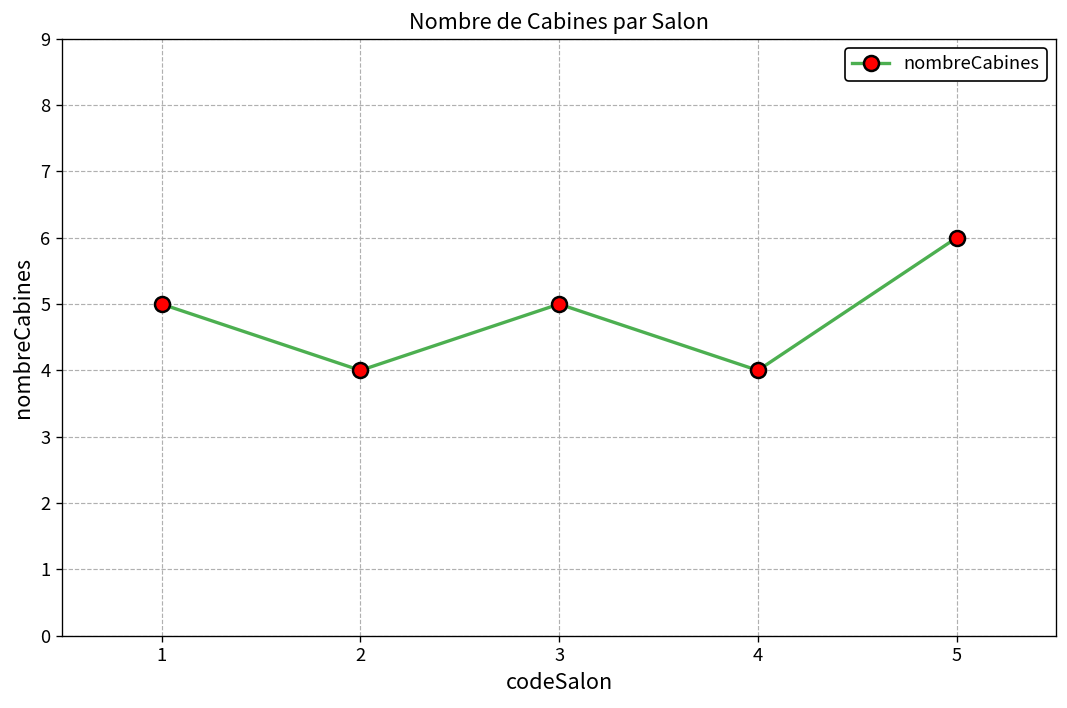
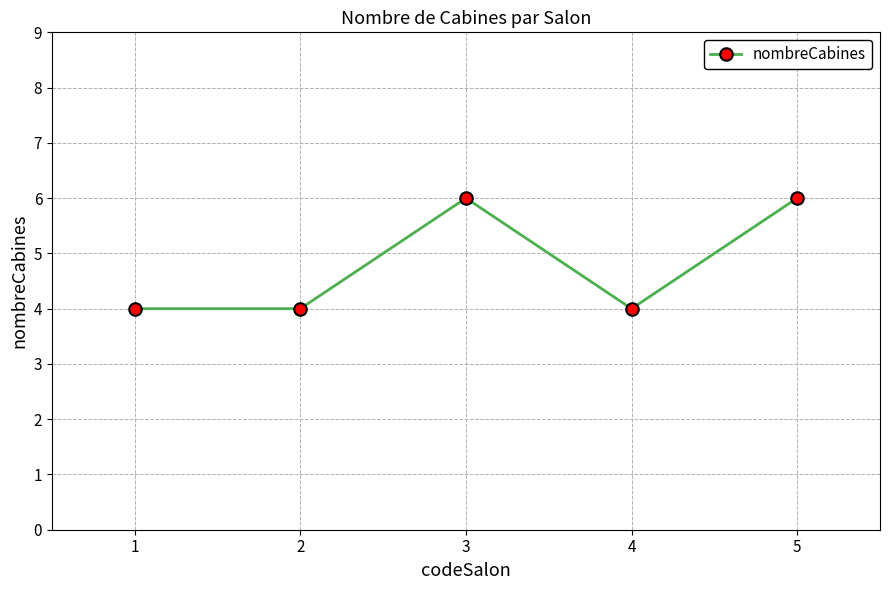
  {
-   "1": 5,
+   "1": 4,
    "2": 4,
-   "3": 5,
+   "3": 6,
    "4": 4,
    "5": 6
  }
